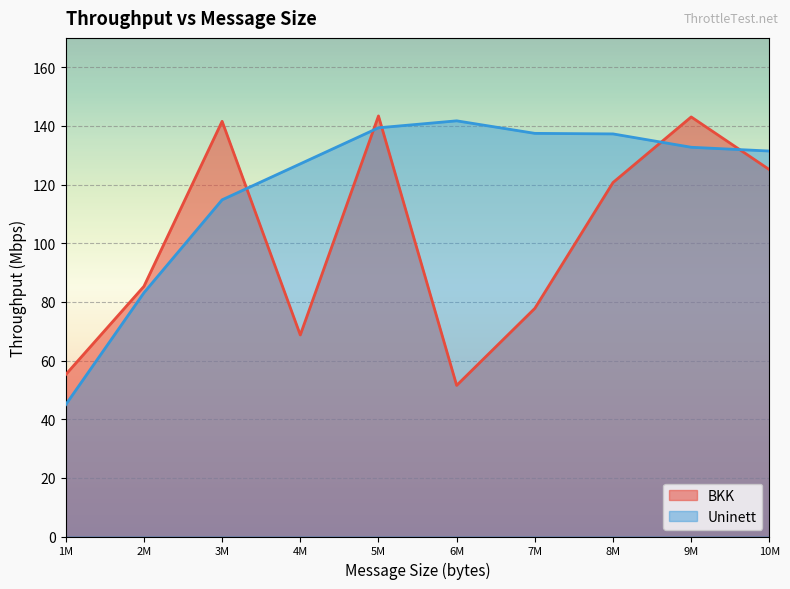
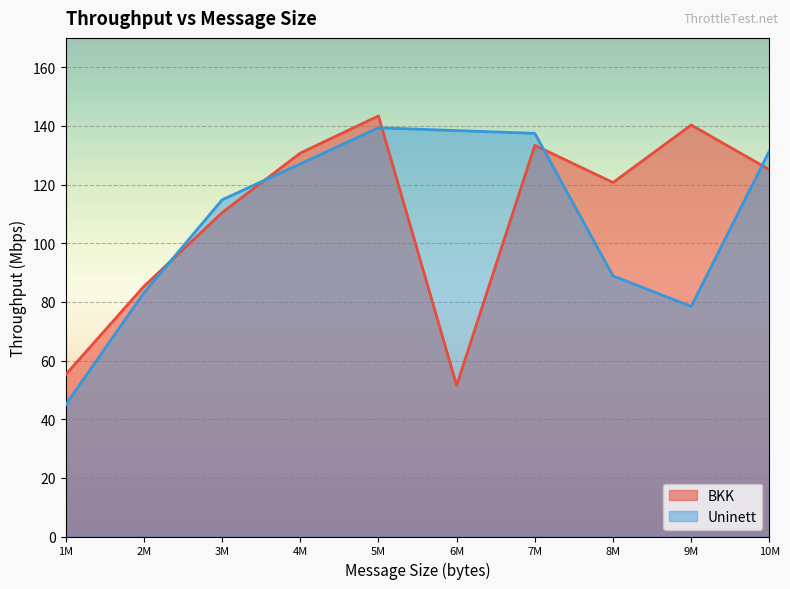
  {
    "BKK": {
      "1M": 55,
      "2M": 85,
-     "3M": 142,
-     "4M": 69,
+     "3M": 110,
+     "4M": 131,
      "5M": 143,
      "6M": 52,
-     "7M": 78,
+     "7M": 133,
      "8M": 121,
-     "9M": 143,
+     "9M": 140,
      "10M": 125
    },
    "Uninett": {
      "1M": 45,
      "2M": 83,
      "3M": 115,
      "4M": 127,
      "5M": 139,
-     "6M": 142,
+     "6M": 138,
      "7M": 137,
-     "8M": 137,
-     "9M": 133,
+     "8M": 89,
+     "9M": 78,
      "10M": 131
    }
  }
